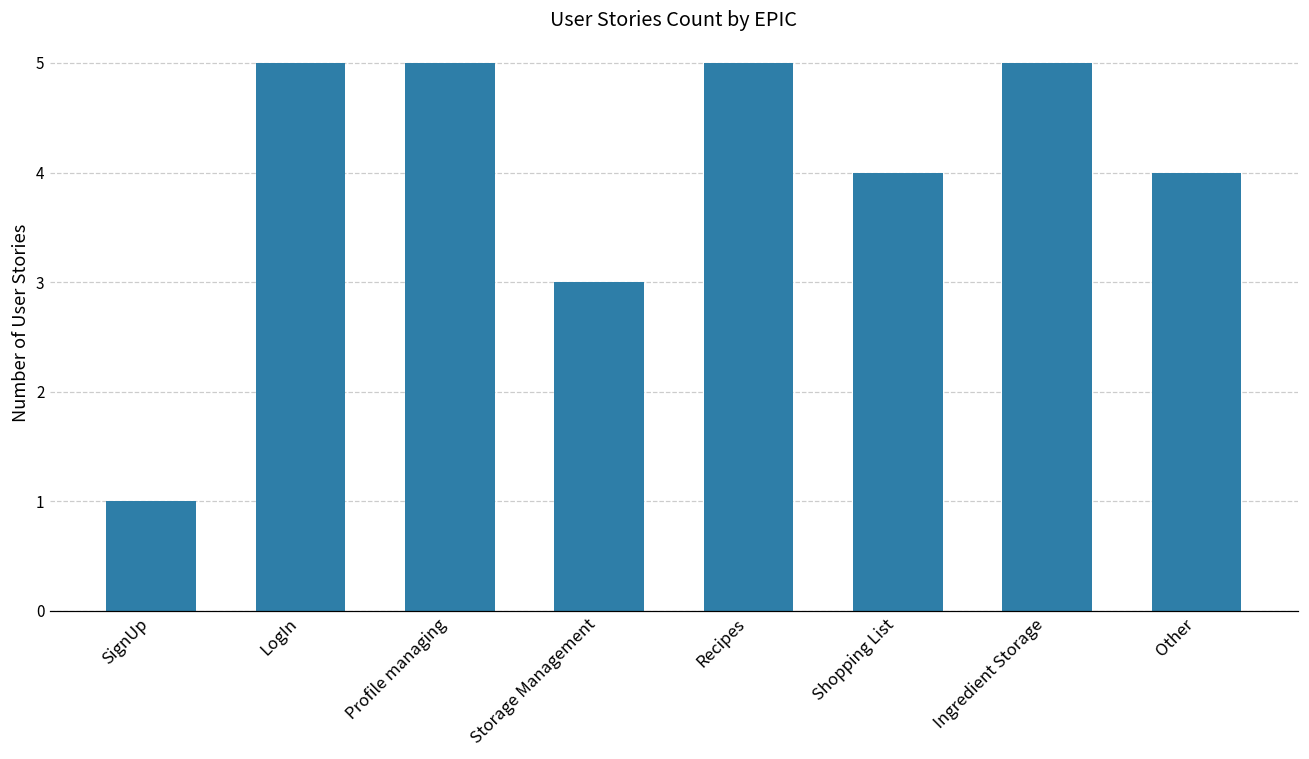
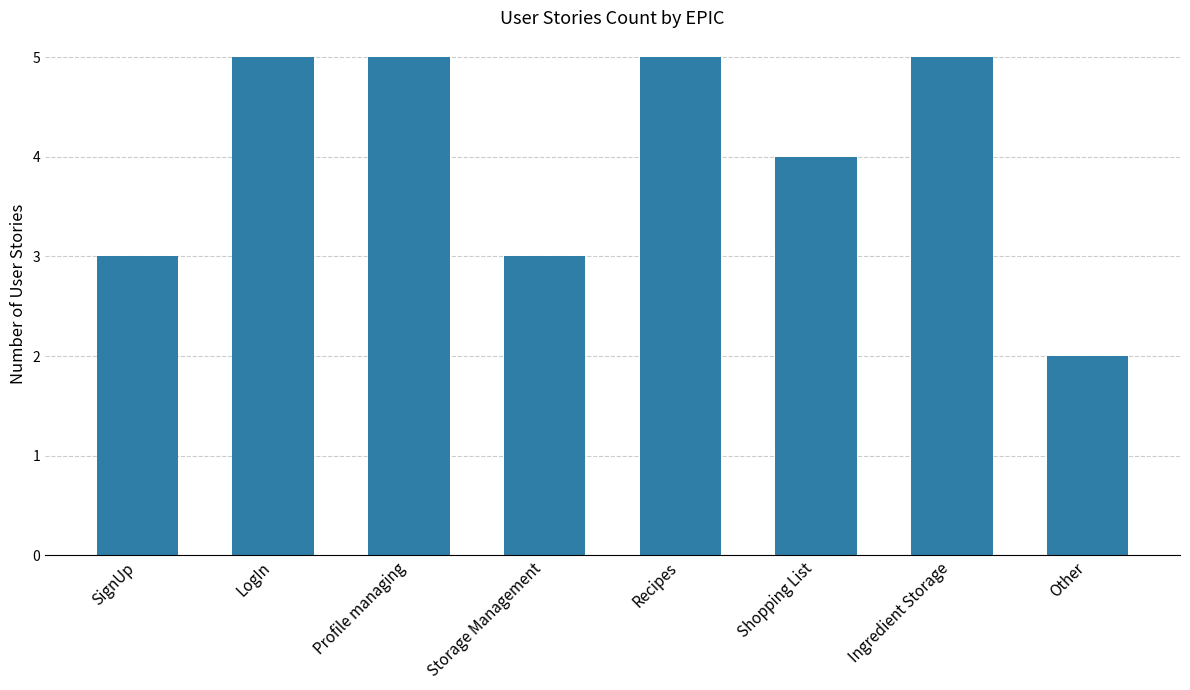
  {
-   "SignUp": 1,
+   "SignUp": 3,
    "LogIn": 5,
    "Profile managing": 5,
    "Storage Management": 3,
    "Recipes": 5,
    "Shopping List": 4,
    "Ingredient Storage": 5,
-   "Other": 4
+   "Other": 2
  }
